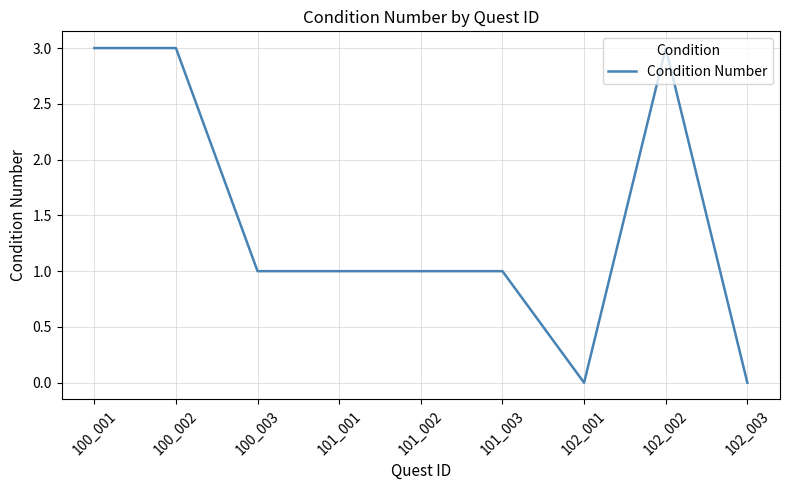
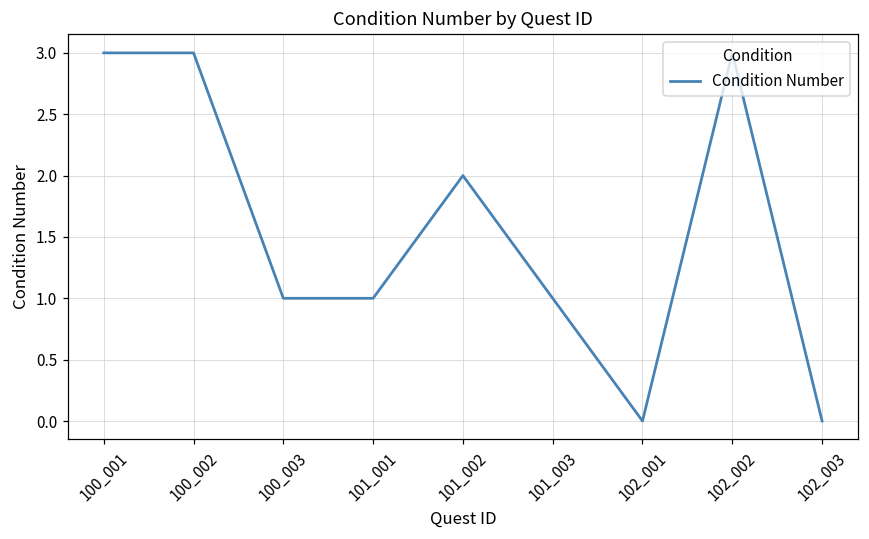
  {
    "100_001": 3,
    "100_002": 3,
    "100_003": 1,
    "101_001": 1,
-   "101_002": 1,
+   "101_002": 2,
    "101_003": 1,
    "102_001": 0,
    "102_003": 0
  }
